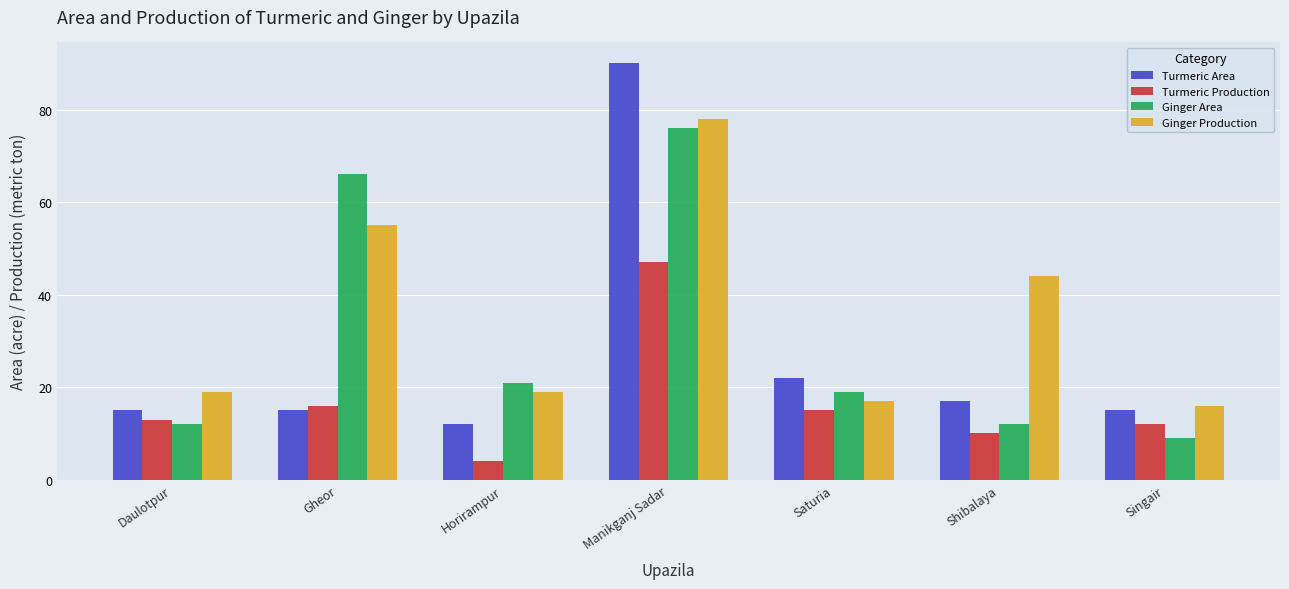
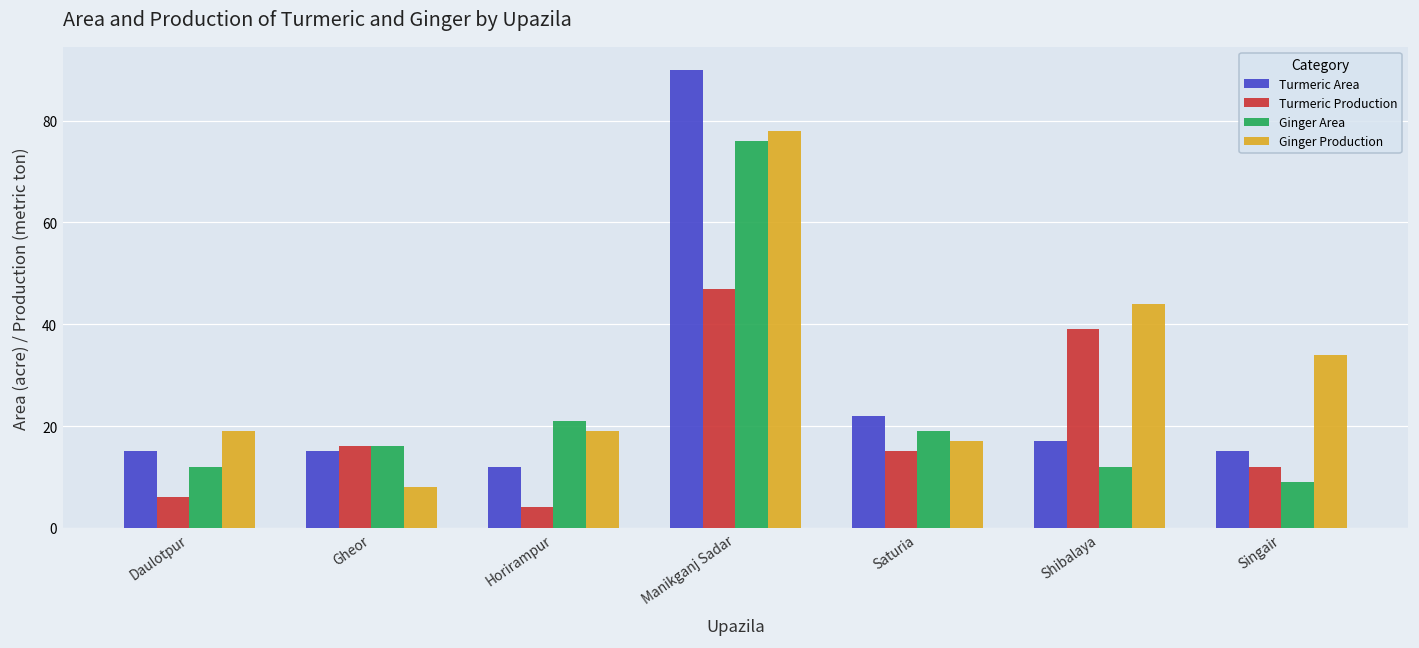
  {
    "Turmeric Area": {
      "Daulotpur": 15,
      "Gheor": 15,
      "Horirampur": 12,
      "Manikganj Sadar": 90,
      "Saturia": 22,
      "Shibalaya": 17,
      "Singair": 15
    },
    "Turmeric Production": {
-     "Daulotpur": 13,
+     "Daulotpur": 6,
      "Gheor": 16,
      "Horirampur": 4,
      "Manikganj Sadar": 47,
      "Saturia": 15,
-     "Shibalaya": 10,
+     "Shibalaya": 39,
      "Singair": 12
    },
    "Ginger Area": {
      "Daulotpur": 12,
-     "Gheor": 66,
+     "Gheor": 16,
      "Horirampur": 21,
      "Manikganj Sadar": 76,
      "Saturia": 19,
      "Shibalaya": 12,
      "Singair": 9
    },
    "Ginger Production": {
      "Daulotpur": 19,
-     "Gheor": 55,
+     "Gheor": 8,
      "Horirampur": 19,
      "Manikganj Sadar": 78,
      "Saturia": 17,
      "Shibalaya": 44,
-     "Singair": 16
+     "Singair": 34
    }
  }
